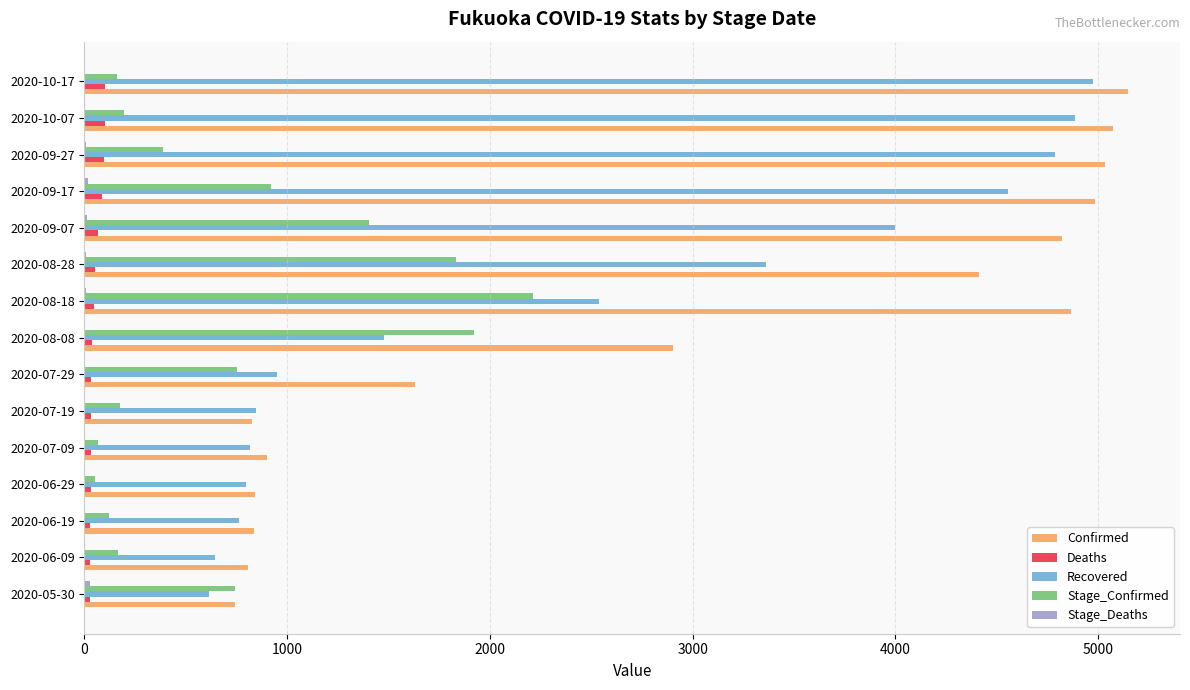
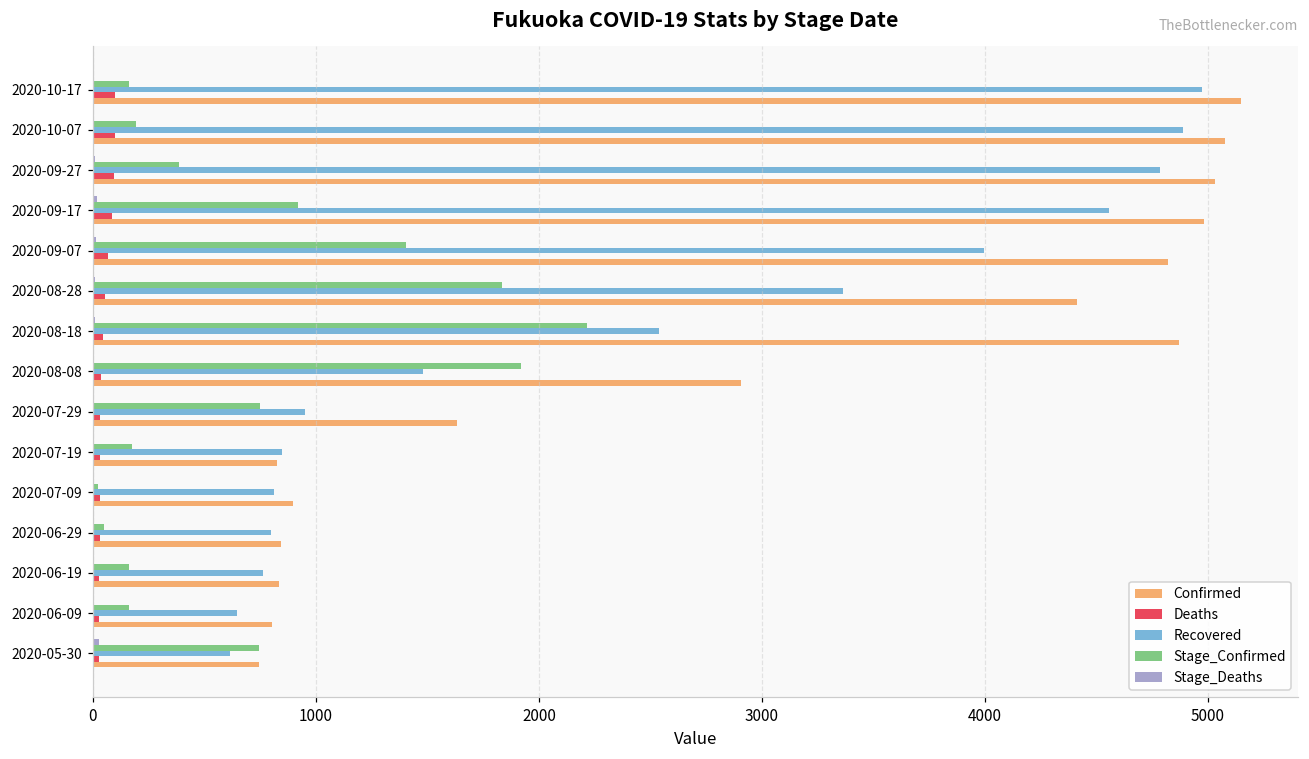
  {
    "Confirmed": {
      "2020-10-17": 5150,
      "2020-10-07": 5070,
      "2020-09-27": 5030,
      "2020-09-17": 4980,
      "2020-09-07": 4820,
      "2020-08-28": 4410,
      "2020-08-18": 4870,
      "2020-08-08": 2900,
      "2020-07-29": 1630,
      "2020-07-19": 830,
      "2020-07-09": 900,
      "2020-06-29": 840,
      "2020-06-19": 840,
      "2020-06-09": 810,
      "2020-05-30": 740
    },
    "Deaths": {
      "2020-10-17": 100,
      "2020-10-07": 100,
      "2020-09-27": 100,
      "2020-09-17": 90,
      "2020-09-07": 70,
      "2020-08-28": 50,
      "2020-08-18": 50,
      "2020-08-08": 40,
      "2020-07-29": 30,
      "2020-07-19": 30,
      "2020-07-09": 30,
      "2020-06-29": 30,
      "2020-06-19": 30,
      "2020-06-09": 30,
      "2020-05-30": 30
    },
    "Stage_Confirmed": {
      "2020-10-17": 160,
      "2020-10-07": 190,
      "2020-09-27": 390,
      "2020-09-17": 920,
      "2020-09-07": 1400,
      "2020-08-28": 1830,
      "2020-08-18": 2210,
      "2020-08-08": 1920,
      "2020-07-29": 750,
      "2020-07-19": 180,
-     "2020-07-09": 70,
+     "2020-07-09": 20,
      "2020-06-29": 50,
-     "2020-06-19": 120,
+     "2020-06-19": 160,
      "2020-06-09": 160,
      "2020-05-30": 740
    }
  }
